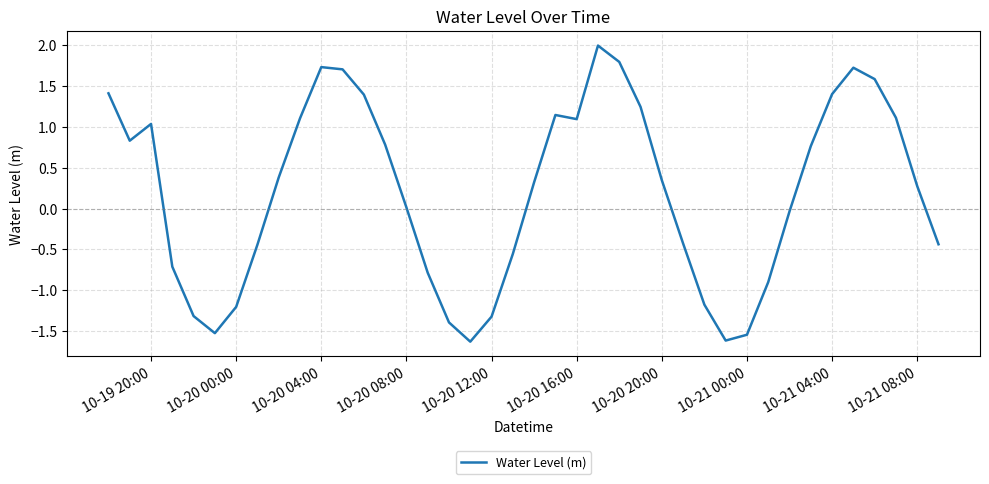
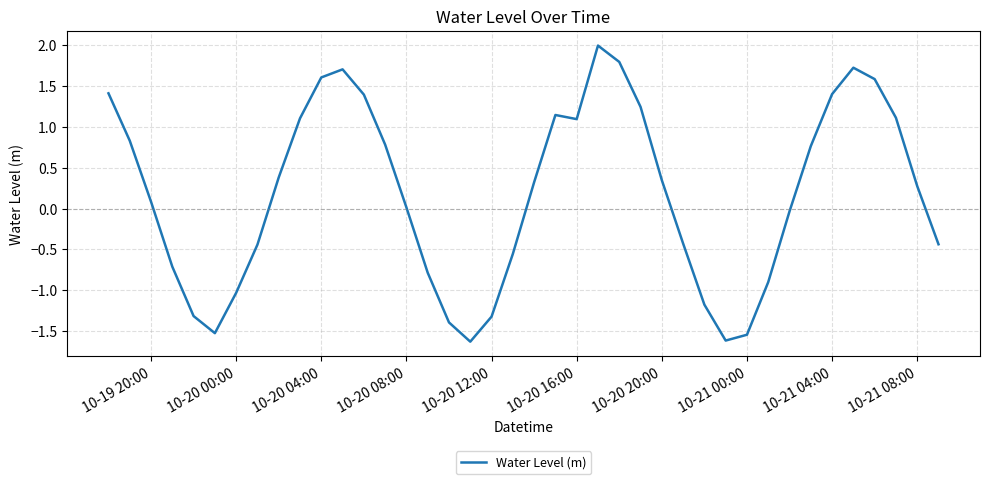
  {
-   "10-19 20:00": 1.0,
-   "10-20 00:00": -1.2,
-   "10-20 04:00": 1.7,
+   "10-19 20:00": 0.1,
+   "10-20 00:00": -1.0,
+   "10-20 04:00": 1.6,
    "10-20 08:00": 0.0,
    "10-20 12:00": -1.3,
    "10-20 16:00": 1.1,
    "10-20 20:00": 0.3,
    "10-21 00:00": -1.5,
    "10-21 04:00": 1.4,
    "10-21 08:00": 0.3
  }
